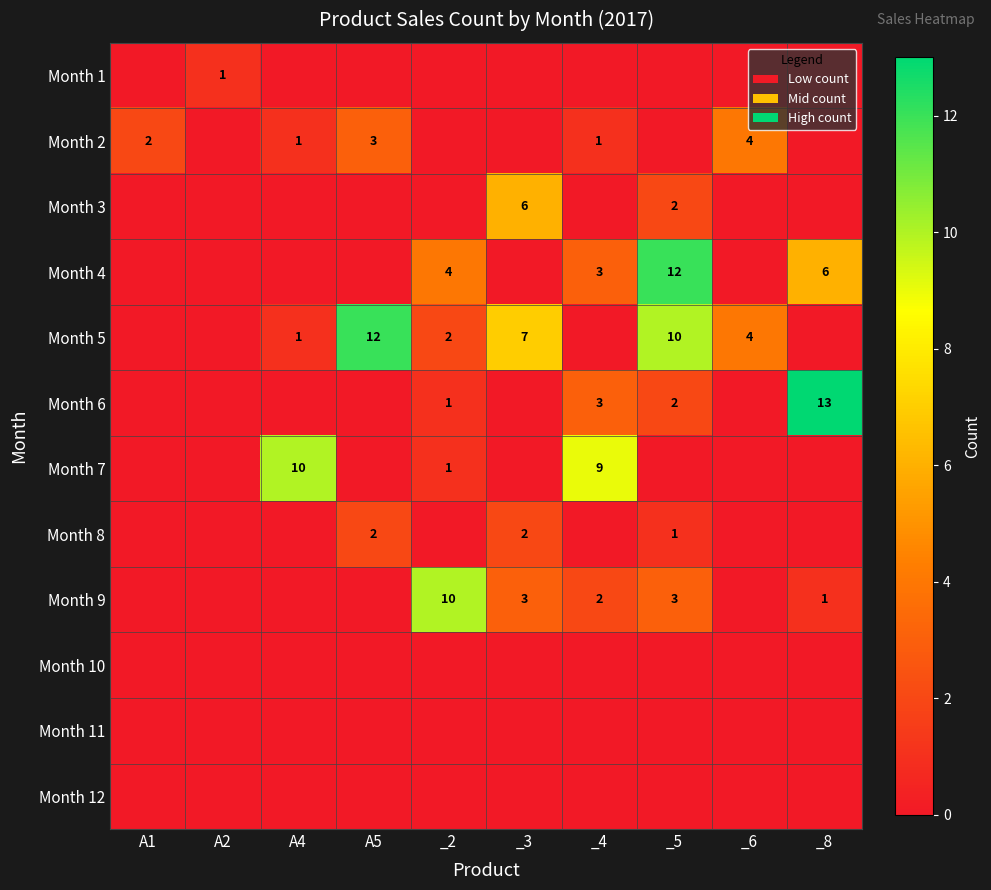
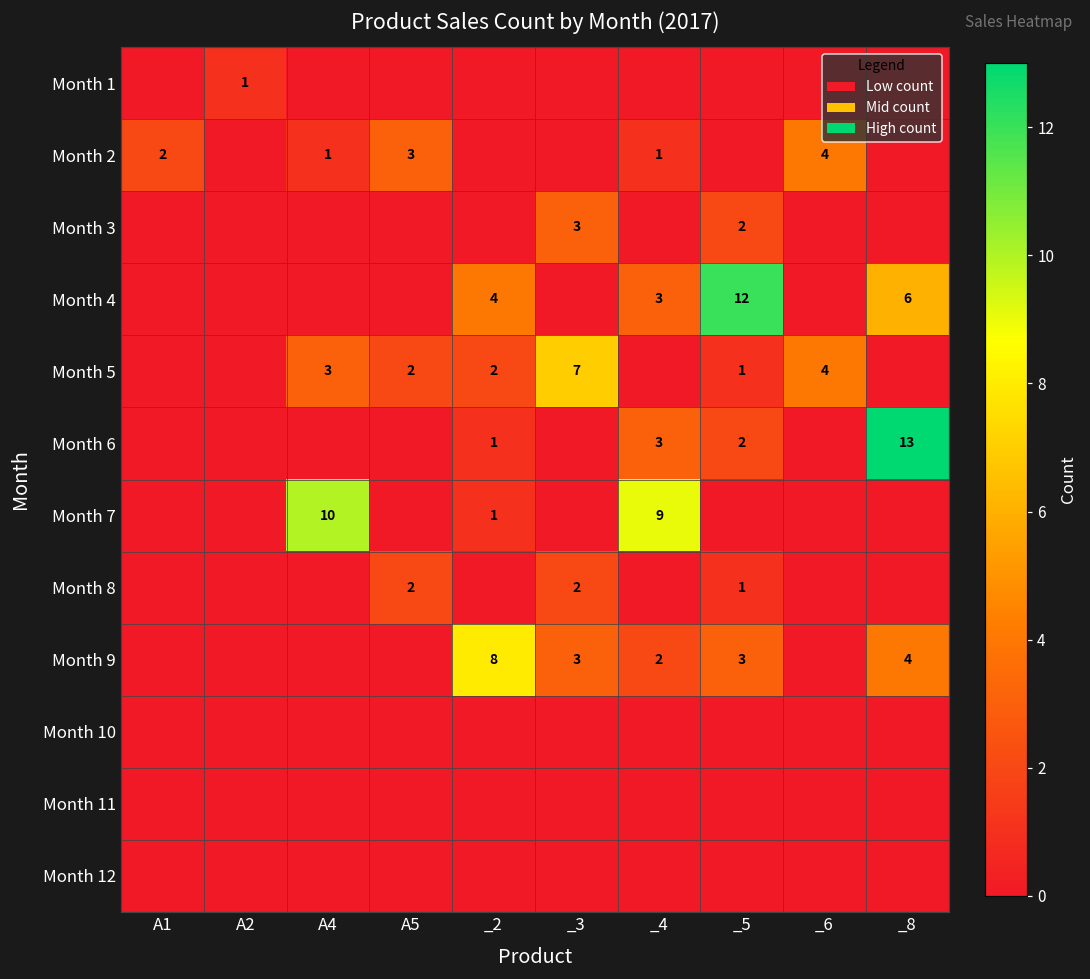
  {
    "Month 1": {
      "A2": 1
    },
    "Month 2": {
      "A1": 2,
      "A4": 1,
      "A5": 3,
      "_4": 1,
      "_6": 4
    },
    "Month 3": {
-     "_3": 6,
+     "_3": 3,
      "_5": 2
    },
    "Month 4": {
      "_2": 4,
      "_4": 3,
      "_5": 12,
      "_8": 6
    },
    "Month 5": {
-     "A4": 1,
-     "A5": 12,
+     "A4": 3,
+     "A5": 2,
      "_2": 2,
      "_3": 7,
-     "_5": 10,
+     "_5": 1,
      "_6": 4
    },
    "Month 6": {
      "_2": 1,
      "_4": 3,
      "_5": 2,
      "_8": 13
    },
    "Month 7": {
      "A4": 10,
      "_2": 1,
      "_4": 9
    },
    "Month 8": {
      "A5": 2,
      "_3": 2,
      "_5": 1
    },
    "Month 9": {
-     "_2": 10,
+     "_2": 8,
      "_3": 3,
      "_4": 2,
      "_5": 3,
-     "_8": 1
+     "_8": 4
    }
  }
